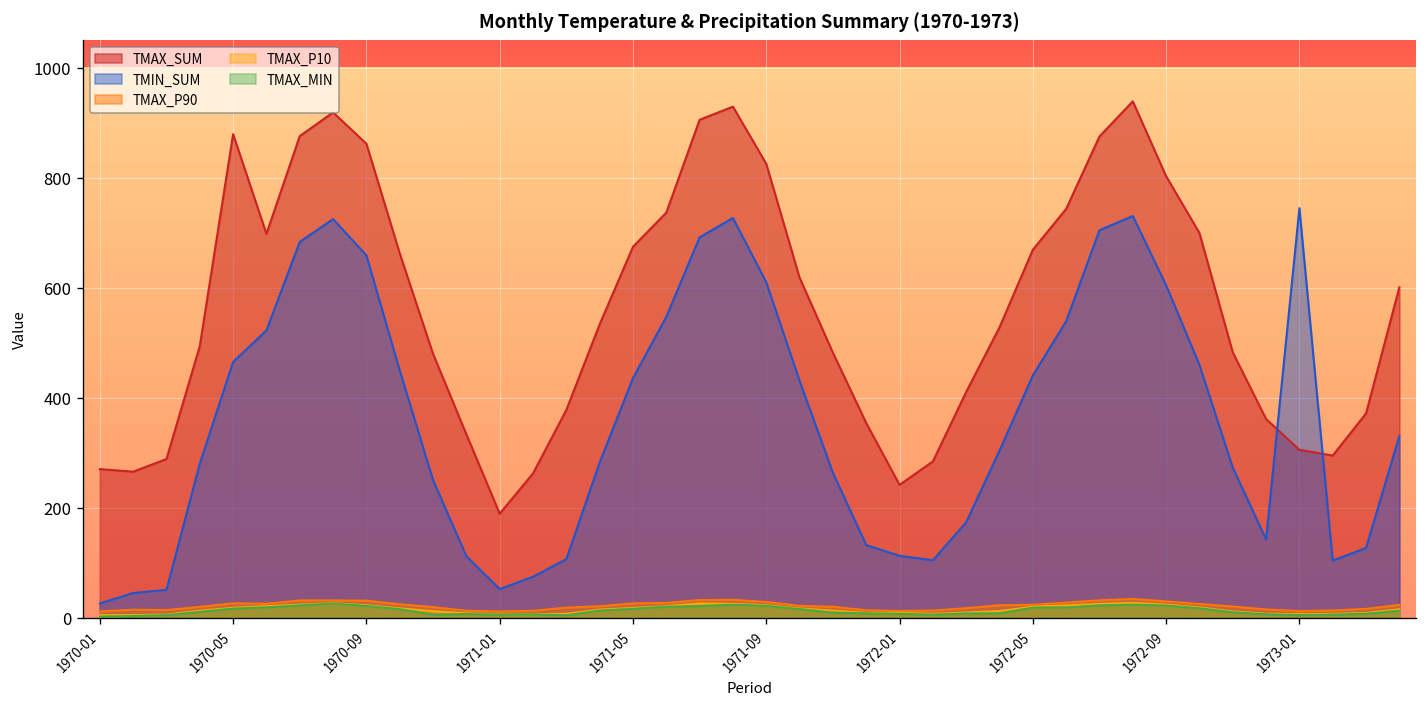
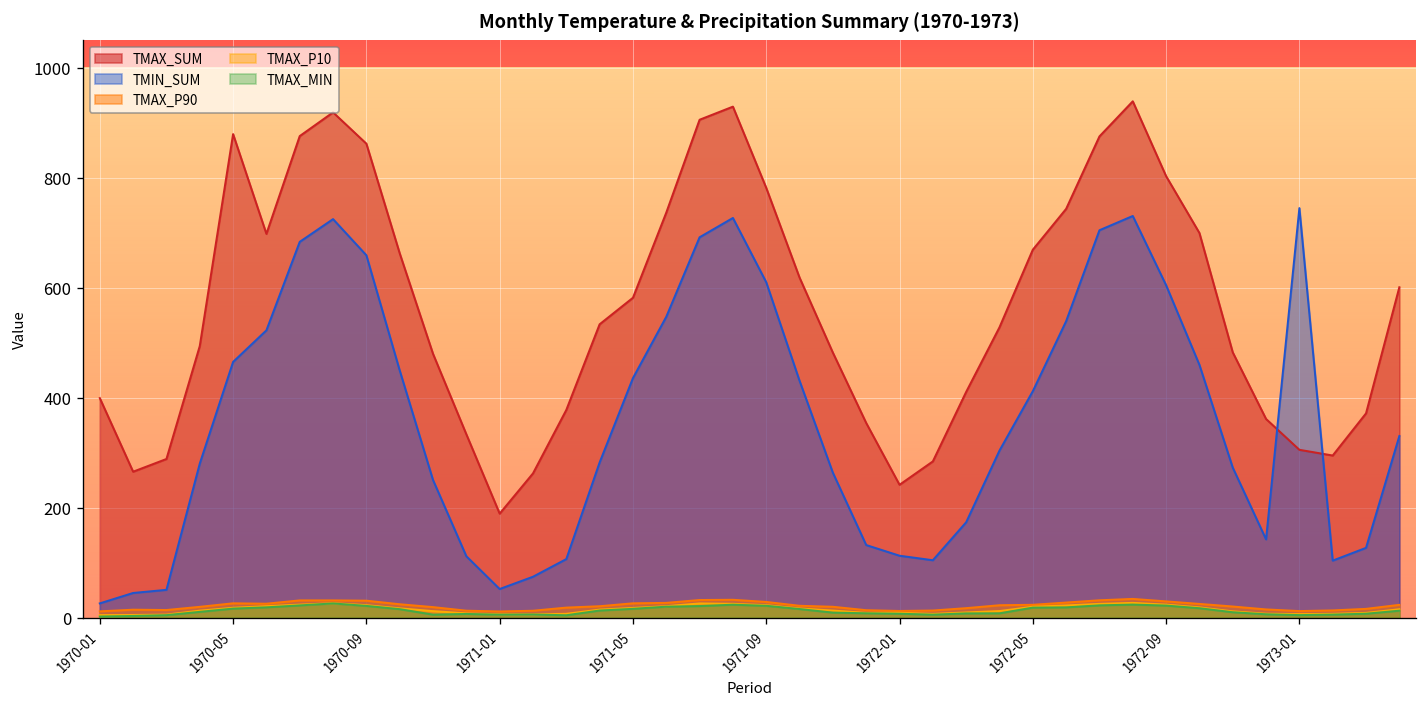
  {
    "TMAX_SUM": {
-     "1970-01": 270,
+     "1970-01": 400,
      "1970-05": 880,
      "1970-09": 860,
      "1971-01": 190,
-     "1971-05": 670,
-     "1971-09": 830,
+     "1971-05": 580,
+     "1971-09": 780,
      "1972-01": 240,
      "1972-05": 670,
      "1972-09": 800,
      "1973-01": 310
    },
    "TMIN_SUM": {
      "1970-01": 30,
      "1970-05": 470,
      "1970-09": 660,
      "1971-01": 50,
      "1971-05": 440,
      "1971-09": 610,
      "1972-01": 110,
-     "1972-05": 440,
+     "1972-05": 410,
      "1972-09": 600,
      "1973-01": 740
    }
  }
